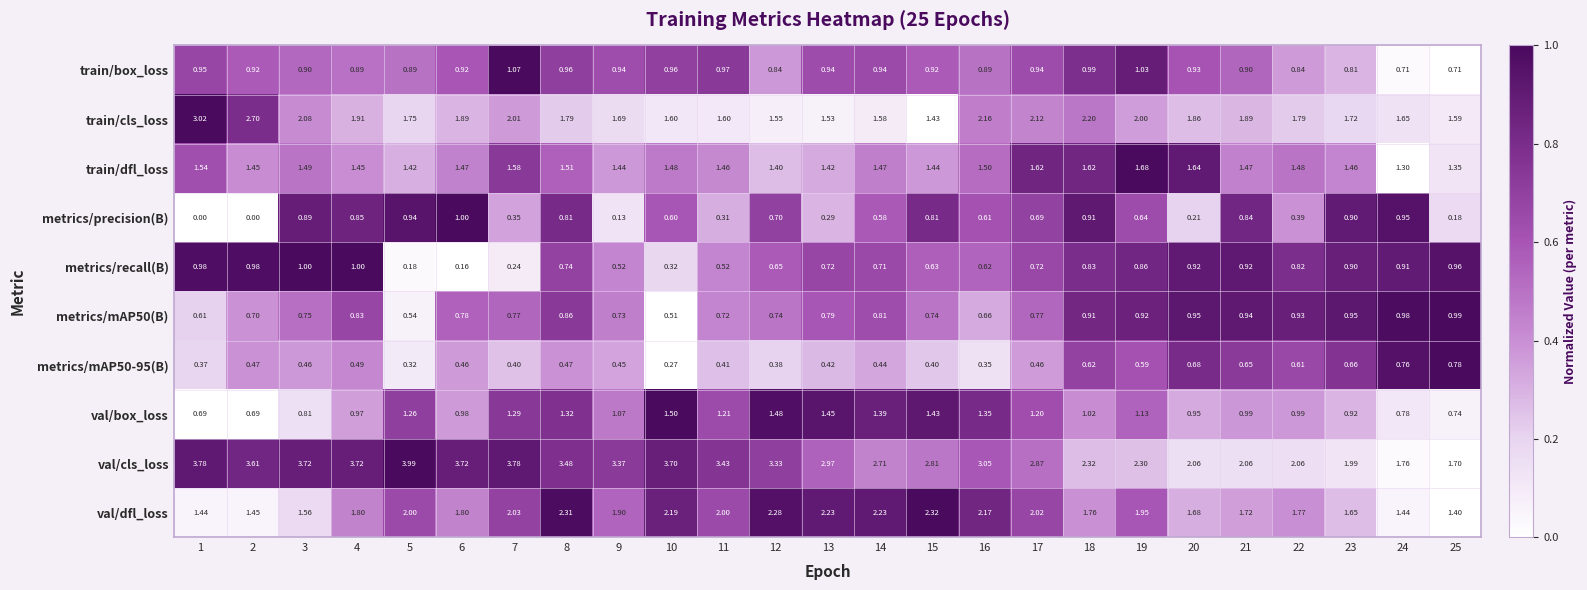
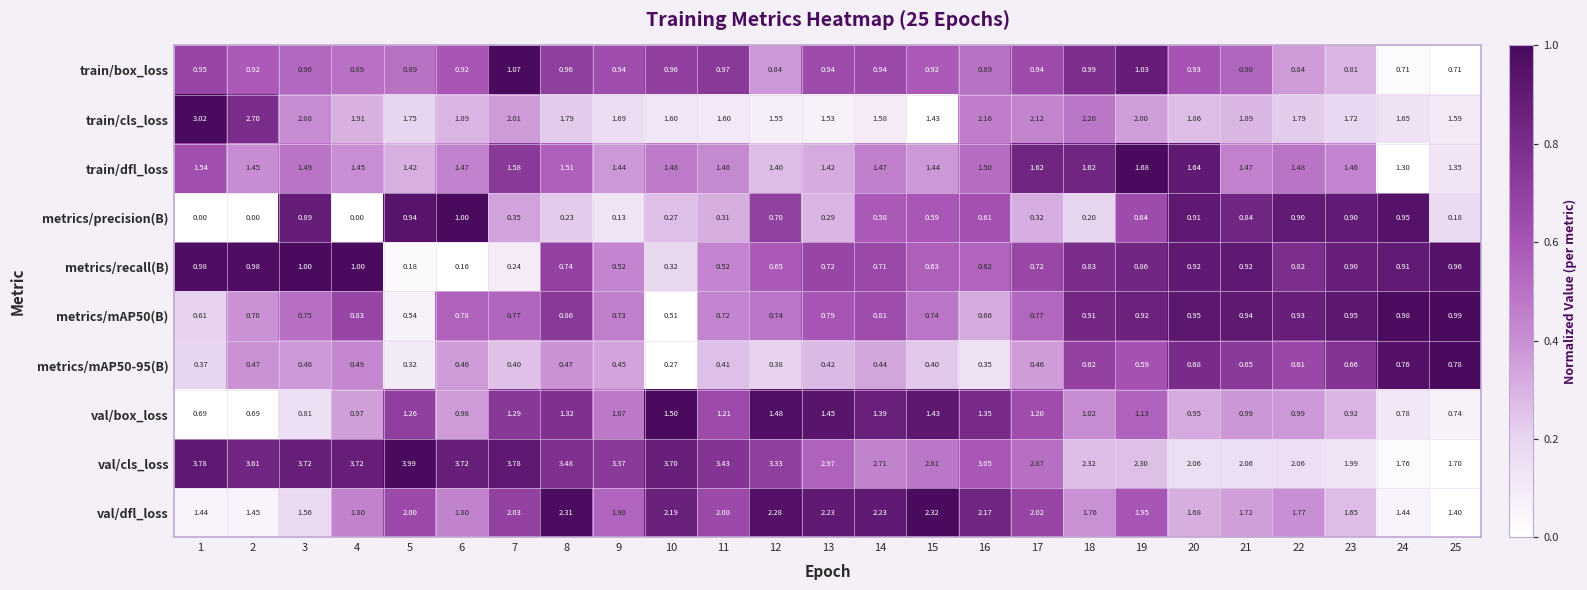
  {
    "metrics/precision(B)": {
      "1": 0.00,
      "2": 0.00,
      "3": 0.89,
-     "4": 0.85,
+     "4": 0.00,
      "5": 0.94,
      "6": 1.00,
      "7": 0.35,
-     "8": 0.81,
+     "8": 0.23,
      "9": 0.13,
-     "10": 0.60,
+     "10": 0.27,
      "11": 0.31,
      "12": 0.70,
      "13": 0.29,
      "14": 0.58,
-     "15": 0.81,
+     "15": 0.59,
      "16": 0.61,
-     "17": 0.69,
-     "18": 0.91,
+     "17": 0.32,
+     "18": 0.20,
      "19": 0.64,
-     "20": 0.21,
+     "20": 0.91,
      "21": 0.84,
-     "22": 0.39,
+     "22": 0.90,
      "23": 0.90,
      "24": 0.95,
      "25": 0.18
    }
  }
